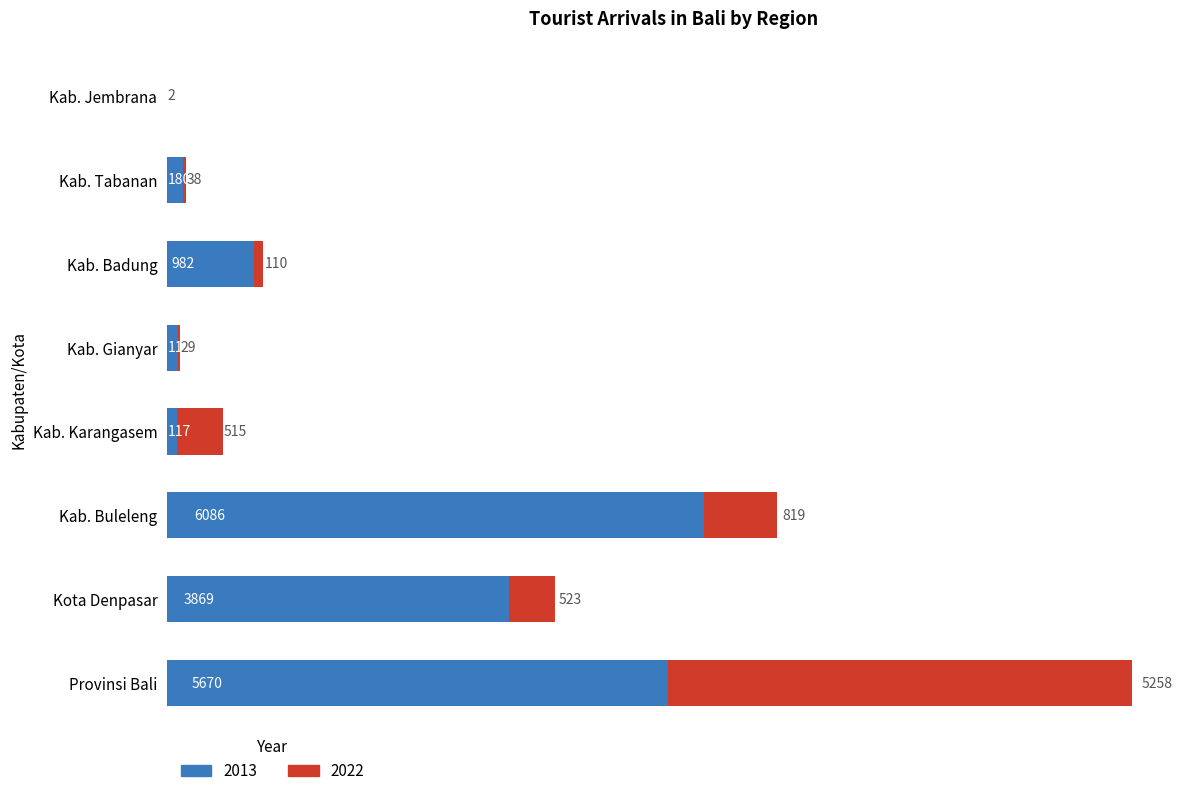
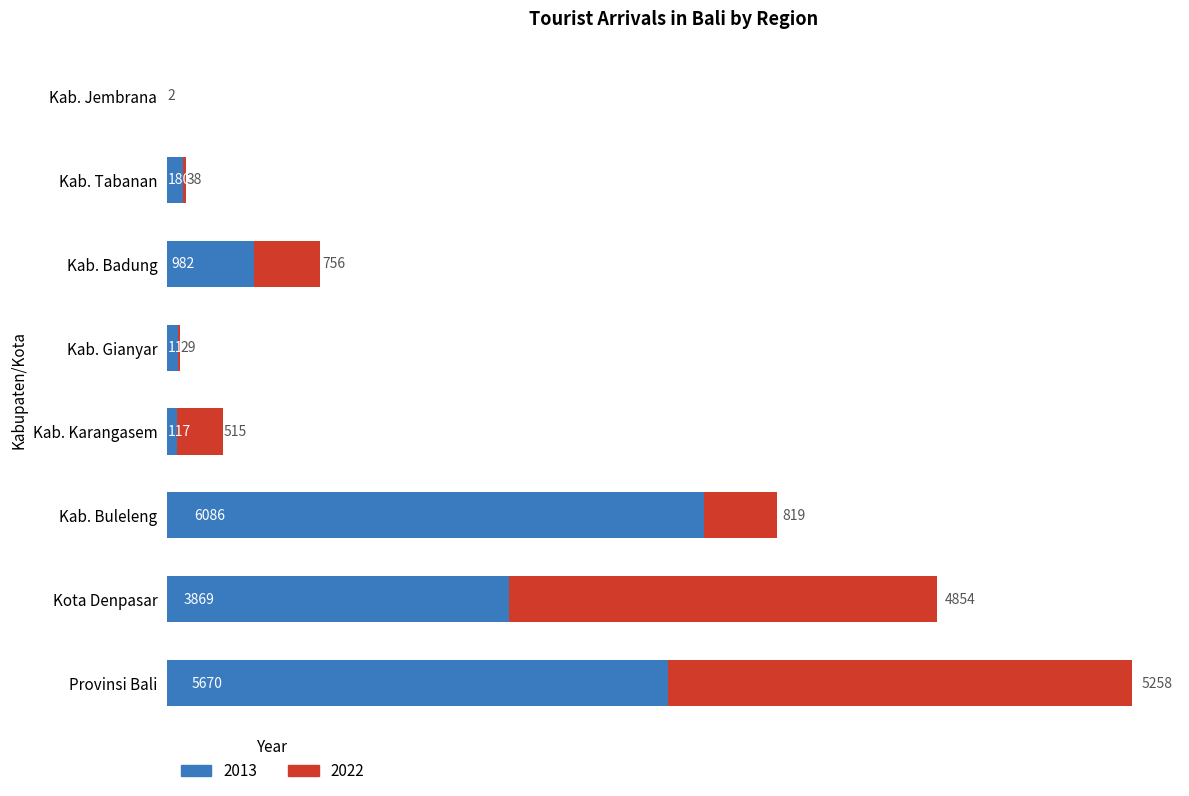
  {
    "2013": {
      "Kab. Badung": 982,
      "Kab. Karangasem": 117,
      "Kab. Buleleng": 6086,
      "Kota Denpasar": 3869,
      "Provinsi Bali": 5670
    },
    "2022": {
      "Kab. Jembrana": 2,
-     "Kab. Badung": 110,
+     "Kab. Badung": 756,
      "Kab. Karangasem": 515,
      "Kab. Buleleng": 819,
-     "Kota Denpasar": 523,
+     "Kota Denpasar": 4854,
      "Provinsi Bali": 5258
    }
  }
